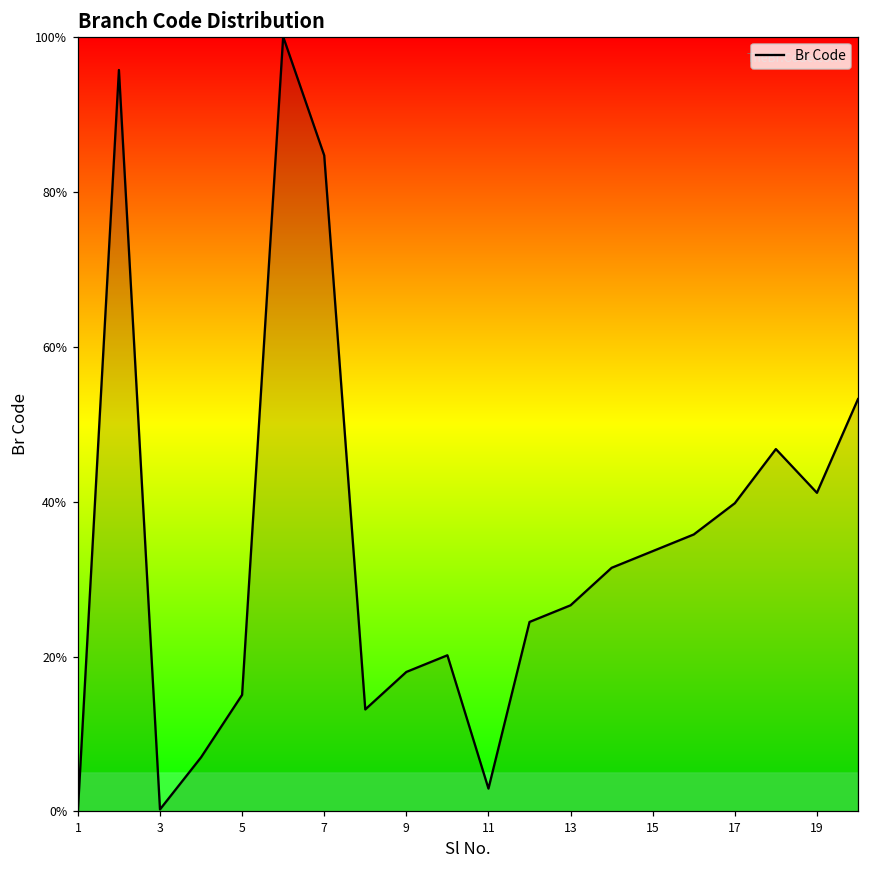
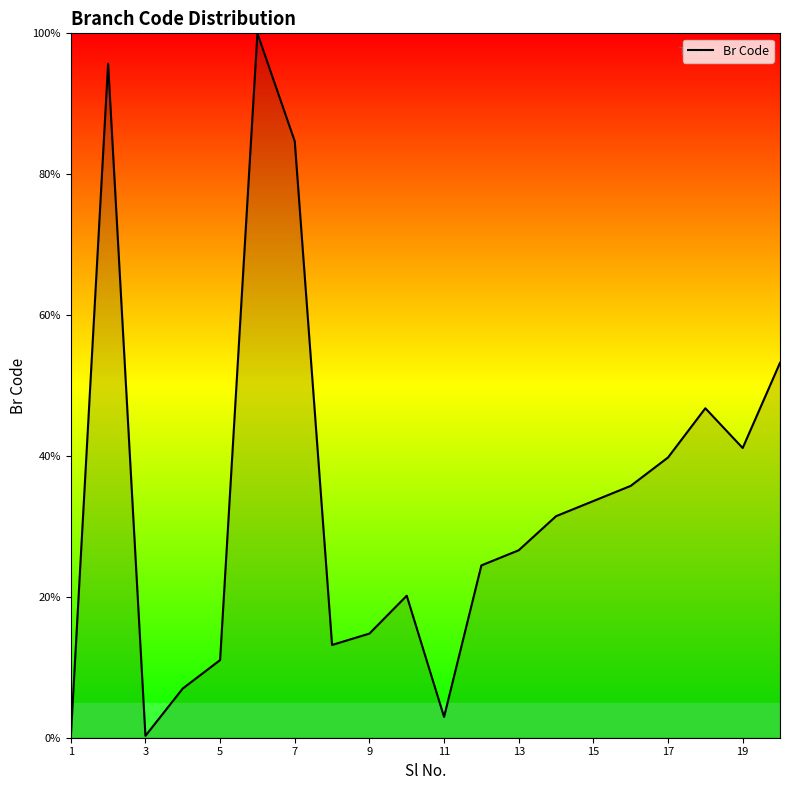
  {
-   "5": "15%",
+   "5": "11%",
    "7": "85%",
-   "9": "18%",
+   "9": "15%",
    "13": "27%",
    "15": "34%",
    "17": "40%",
    "19": "41%"
  }
